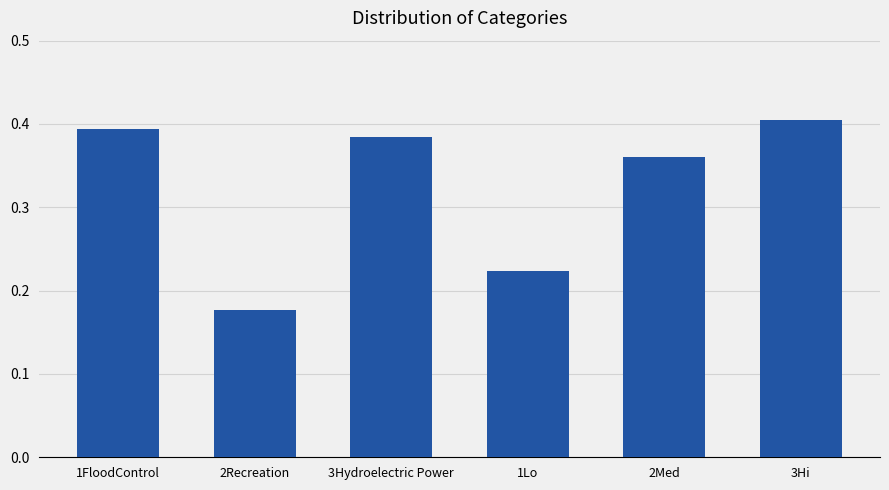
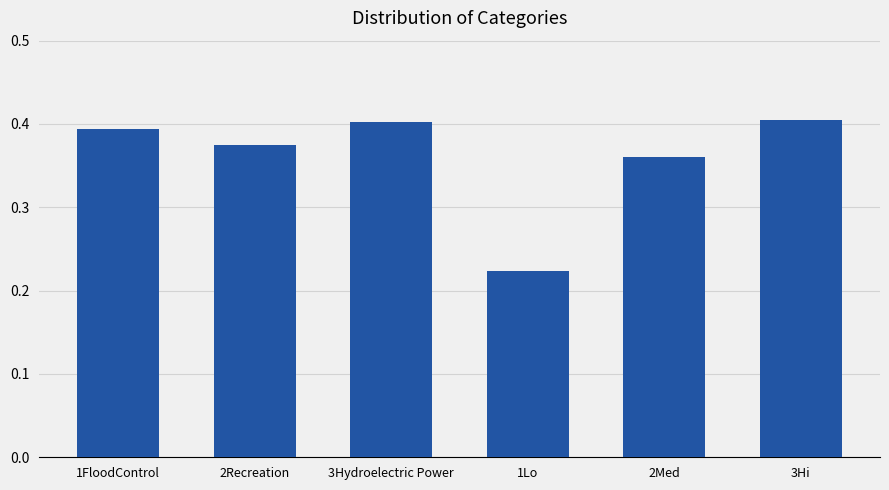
  {
    "1FloodControl": 0.39,
-   "2Recreation": 0.18,
-   "3Hydroelectric Power": 0.38,
+   "2Recreation": 0.37,
+   "3Hydroelectric Power": 0.40,
    "1Lo": 0.22,
    "2Med": 0.36,
    "3Hi": 0.40
  }
